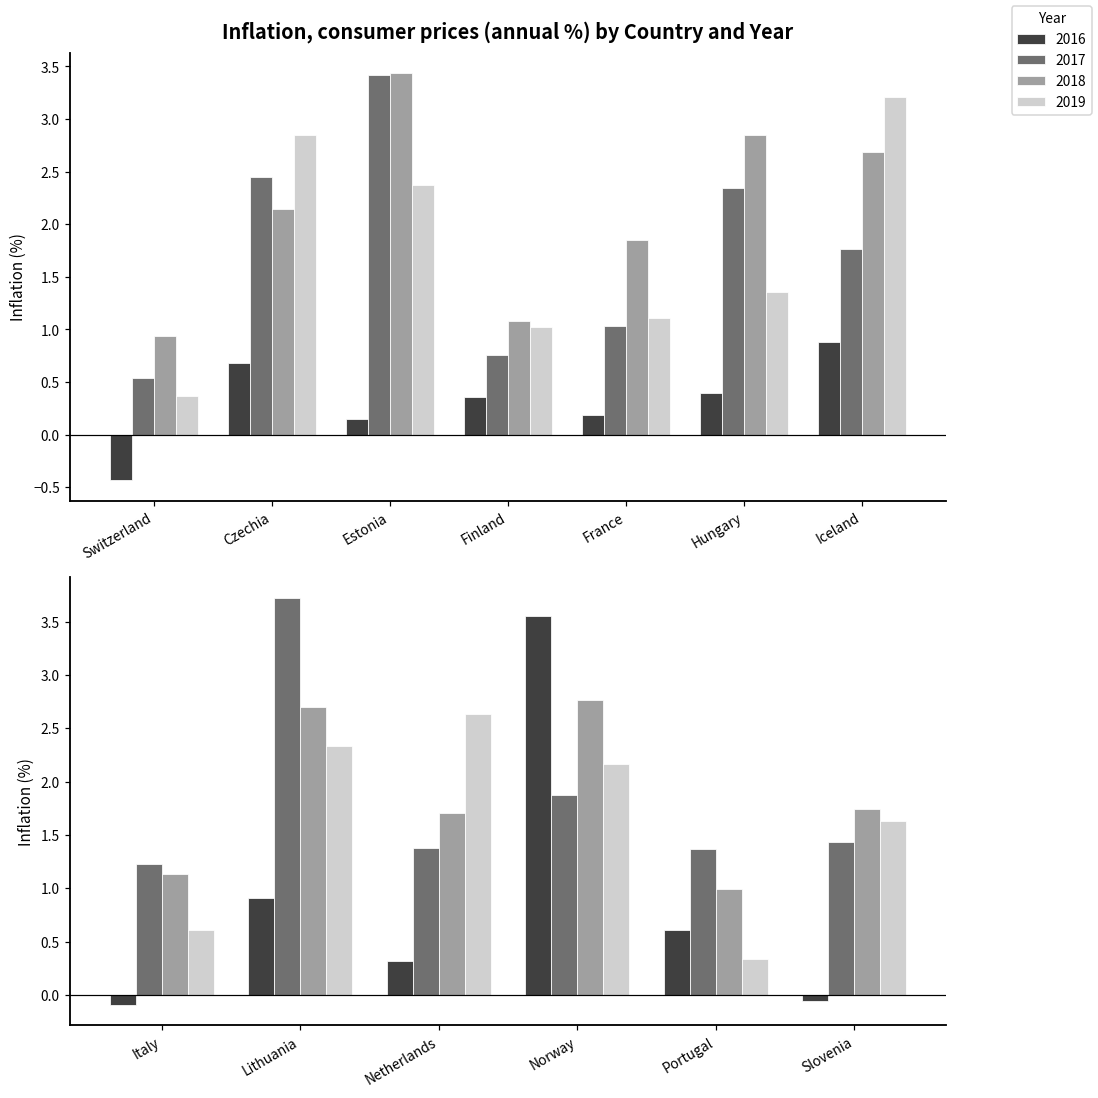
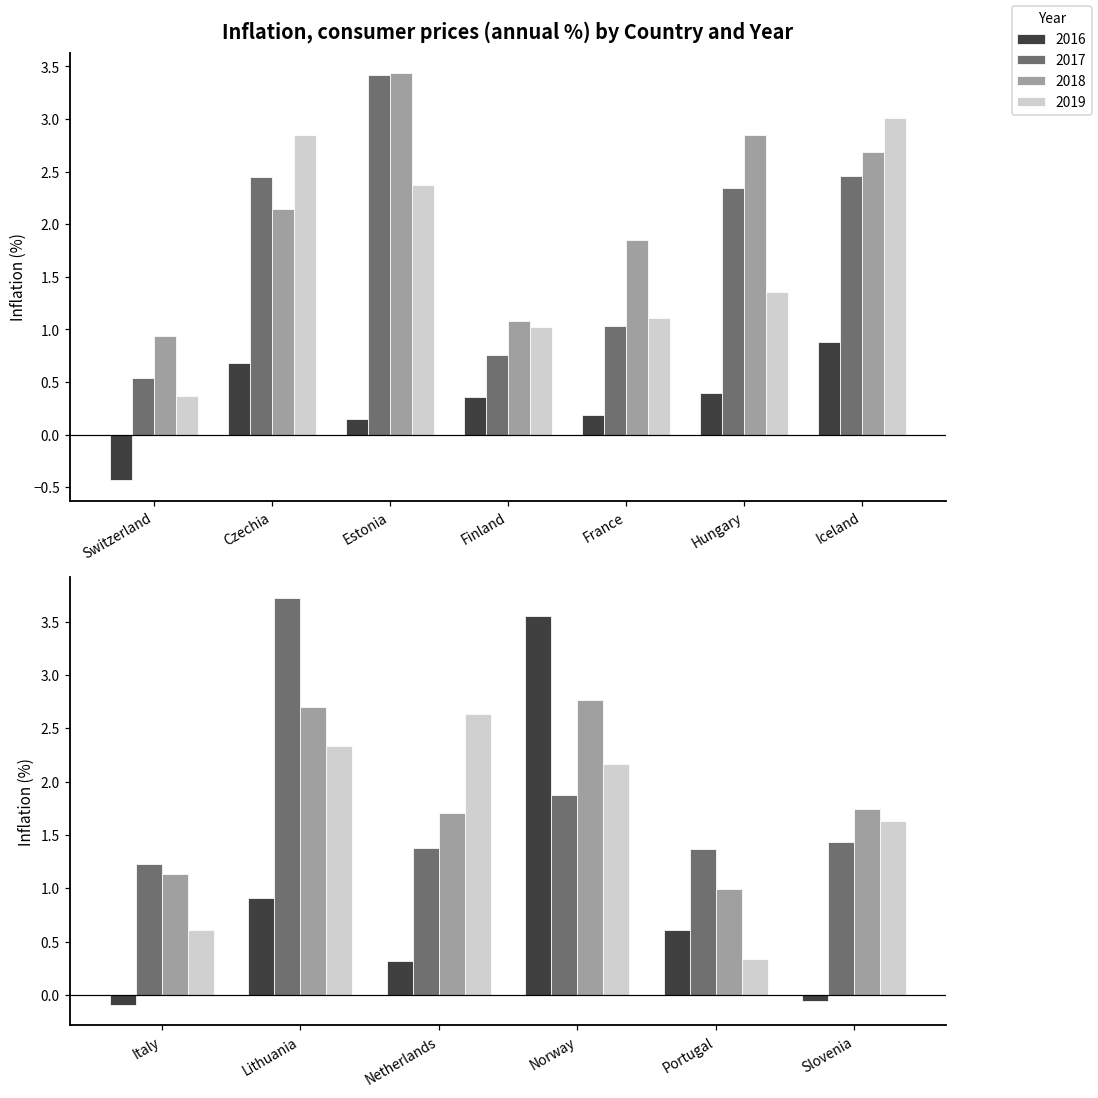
  {
    "Inflation, consumer prices (annual %) by Country and Year": {
      "2016": {
        "Switzerland": -0.4,
        "Czechia": 0.7,
        "Estonia": 0.1,
        "Finland": 0.4,
        "France": 0.2,
        "Hungary": 0.4,
        "Iceland": 0.9
      },
      "2017": {
        "Switzerland": 0.5,
        "Czechia": 2.5,
        "Estonia": 3.4,
        "Finland": 0.8,
        "France": 1.0,
        "Hungary": 2.3,
-       "Iceland": 1.8
+       "Iceland": 2.5
      },
      "2018": {
        "Switzerland": 0.9,
        "Czechia": 2.1,
        "Estonia": 3.4,
        "Finland": 1.1,
        "France": 1.9,
        "Hungary": 2.9,
        "Iceland": 2.7
      },
      "2019": {
        "Switzerland": 0.4,
        "Czechia": 2.8,
        "Estonia": 2.4,
        "Finland": 1.0,
        "France": 1.1,
        "Hungary": 1.4,
-       "Iceland": 3.2
+       "Iceland": 3.0
      }
    }
  }
